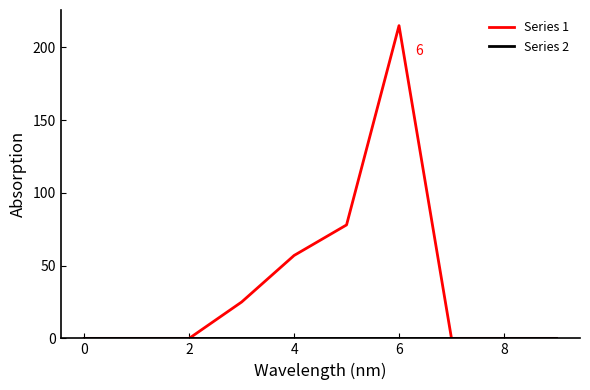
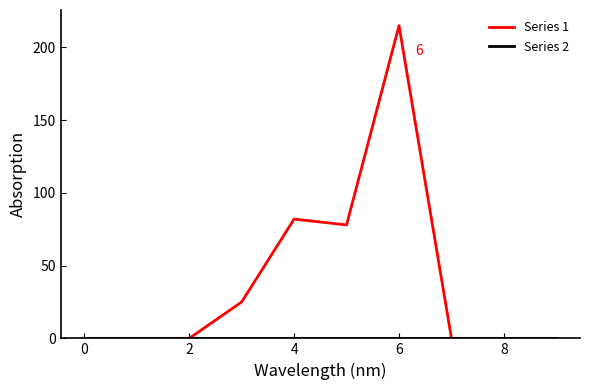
  {
    "Series 1": {
-     "4": 57
+     "4": 82
    },
    "Series 2": {
      "4": 0,
      "6": 0
    }
  }
